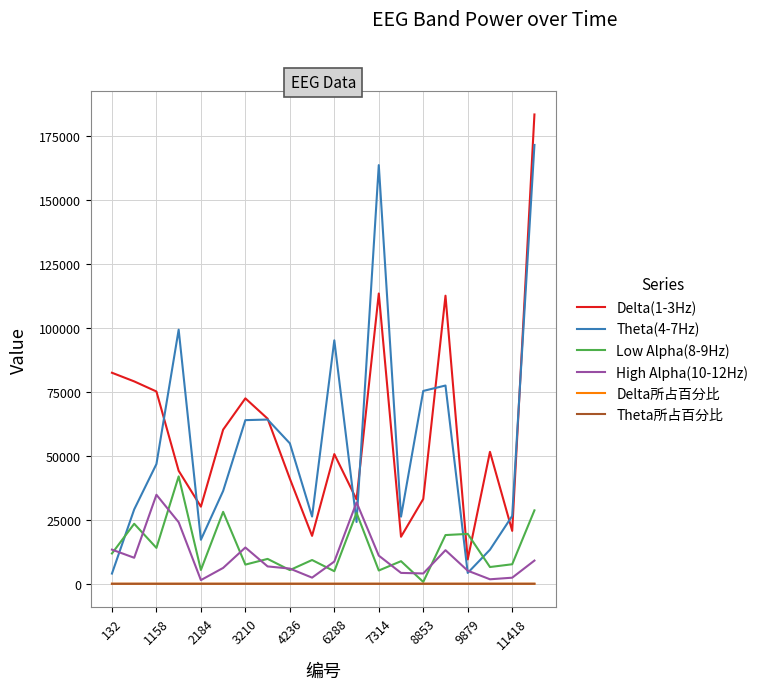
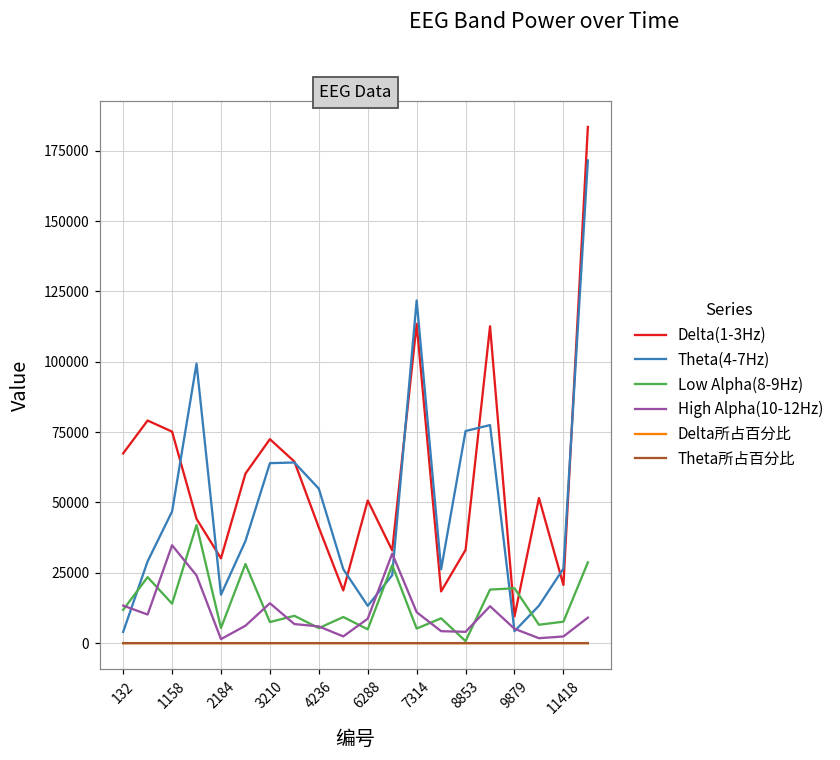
  {
    "Delta(1-3Hz)": {
-     "132": 82000,
+     "132": 67000,
      "1158": 75000,
      "2184": 30000,
      "3210": 72000,
      "4236": 41000,
      "6288": 51000,
      "7314": 113000,
      "8853": 33000,
      "9879": 9000,
      "11418": 21000
    },
    "Theta(4-7Hz)": {
      "132": 4000,
      "1158": 47000,
      "2184": 17000,
      "3210": 64000,
      "4236": 55000,
-     "6288": 95000,
-     "7314": 164000,
+     "6288": 13000,
+     "7314": 122000,
      "8853": 75000,
      "11418": 27000
    },
    "Low Alpha(8-9Hz)": {
      "132": 12000,
      "1158": 14000,
      "2184": 5000,
      "3210": 7000,
      "6288": 5000,
      "7314": 5000,
      "9879": 19000,
      "11418": 8000
    },
    "High Alpha(10-12Hz)": {
      "132": 13000,
      "1158": 35000,
      "2184": 1000,
      "3210": 14000,
      "6288": 9000,
      "7314": 11000,
      "8853": 4000,
      "11418": 2000
    },
    "Theta所占百分比": {
      "132": 0,
      "1158": 0,
      "2184": 0,
      "3210": 0,
      "4236": 0,
      "6288": 0,
      "7314": 0,
      "9879": 0,
      "11418": 0
    }
  }
